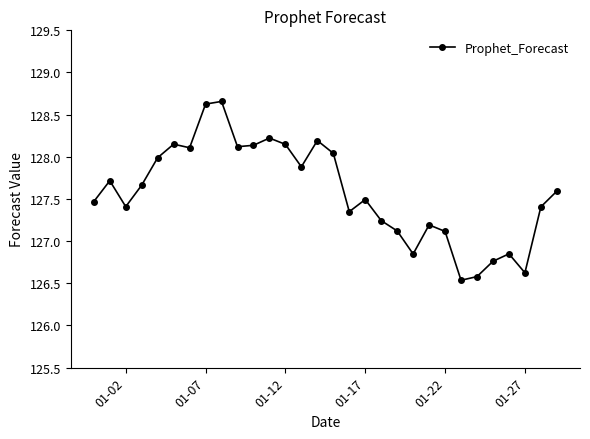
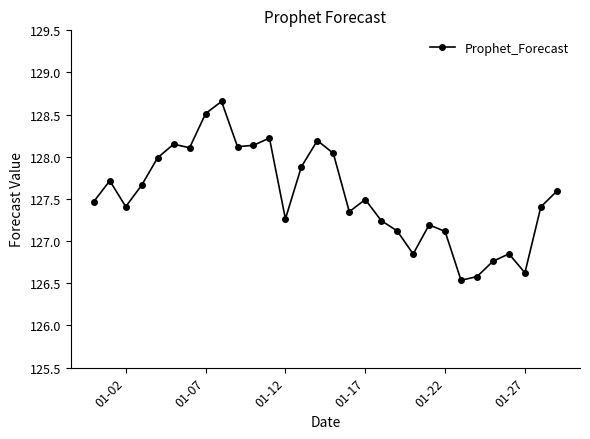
  {
    "01-02": 127.4,
-   "01-07": 128.6,
-   "01-12": 128.1,
+   "01-07": 128.5,
+   "01-12": 127.3,
    "01-17": 127.5,
    "01-22": 127.1,
    "01-27": 126.6
  }
